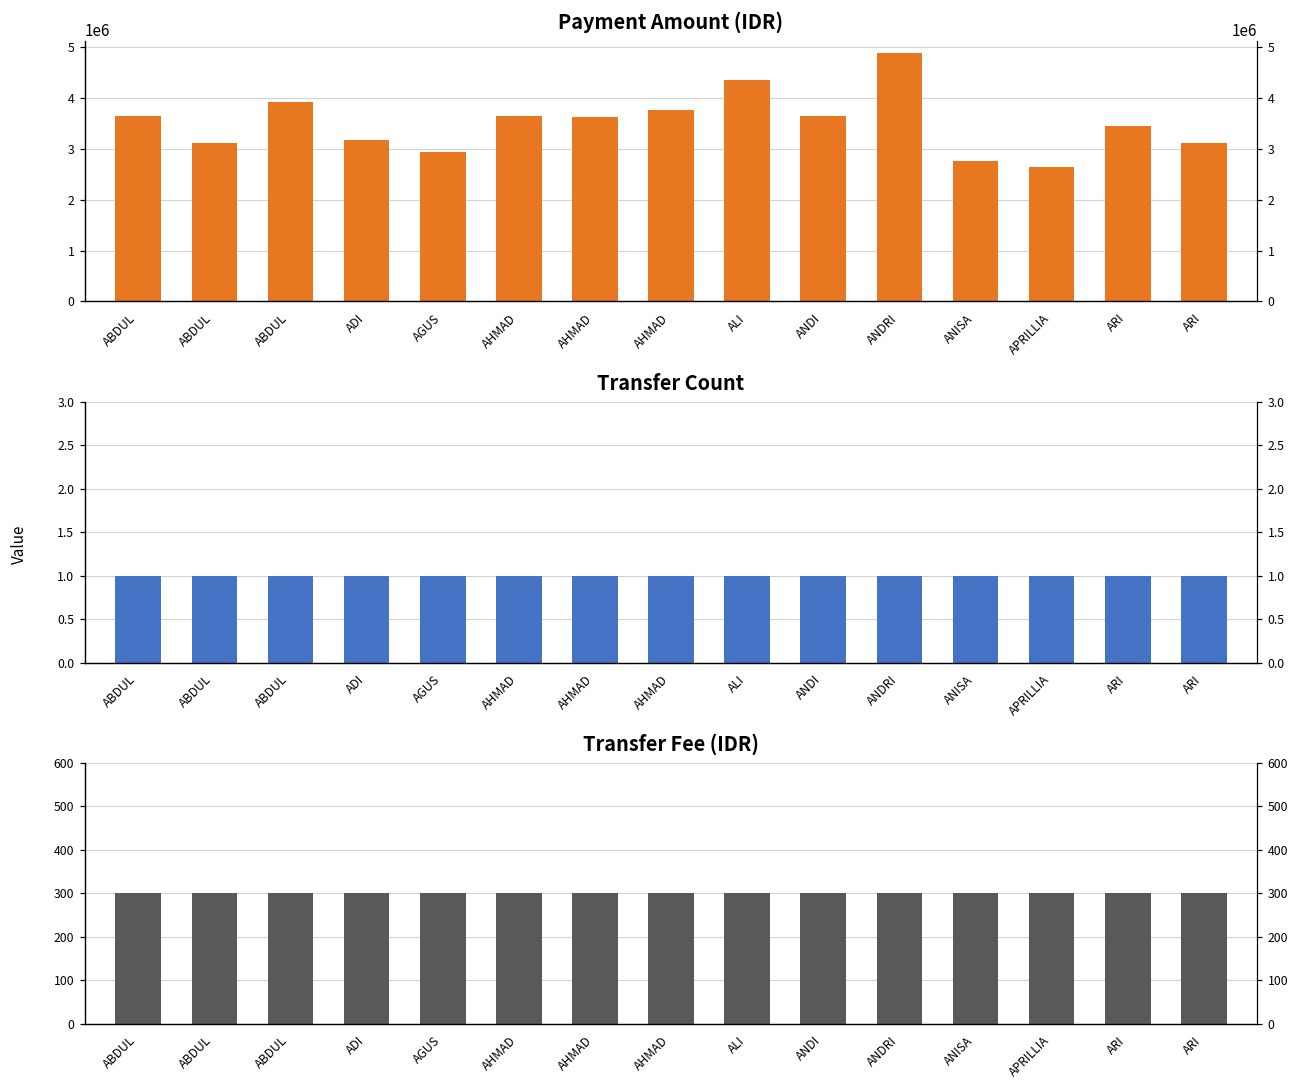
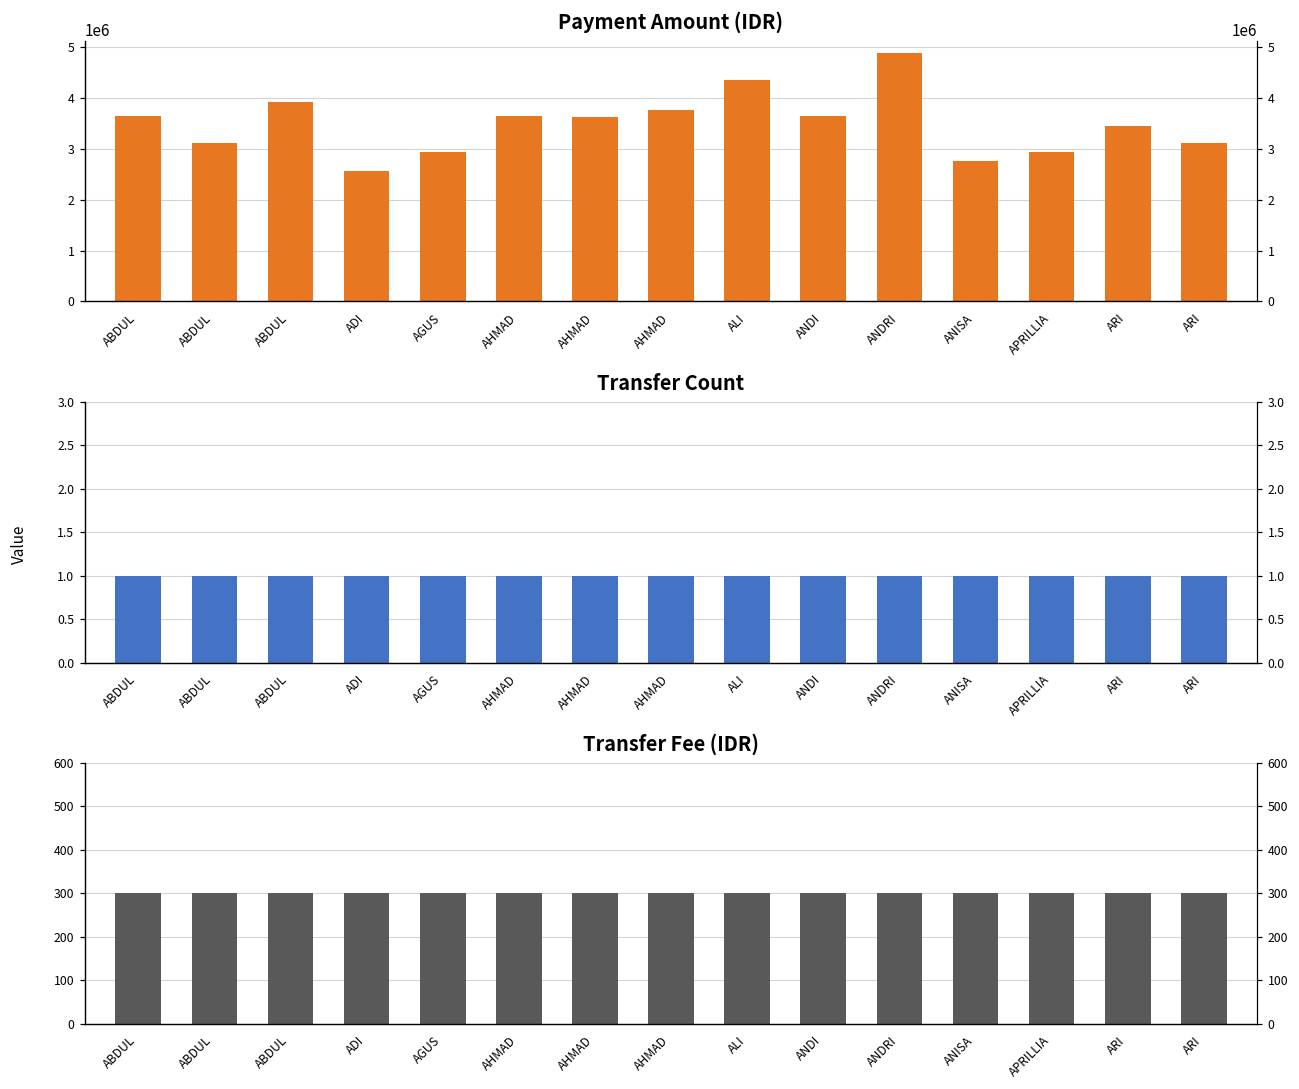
  {
    "Payment Amount (IDR)": {
-     "ADI": 3200000,
+     "ADI": 2600000,
      "AGUS": 2900000,
      "ALI": 4400000,
      "ANDI": 3600000,
      "ANDRI": 4900000,
      "ANISA": 2700000,
-     "APRILLIA": 2600000
+     "APRILLIA": 2900000
    },
    "Transfer Count": {
      "ADI": 1.0,
      "AGUS": 1.0,
      "ALI": 1.0,
      "ANDI": 1.0,
      "ANDRI": 1.0,
      "ANISA": 1.0,
      "APRILLIA": 1.0
    },
    "Transfer Fee (IDR)": {
      "ADI": 300,
      "AGUS": 300,
      "ALI": 300,
      "ANDI": 300,
      "ANDRI": 300,
      "ANISA": 300,
      "APRILLIA": 300
    }
  }
